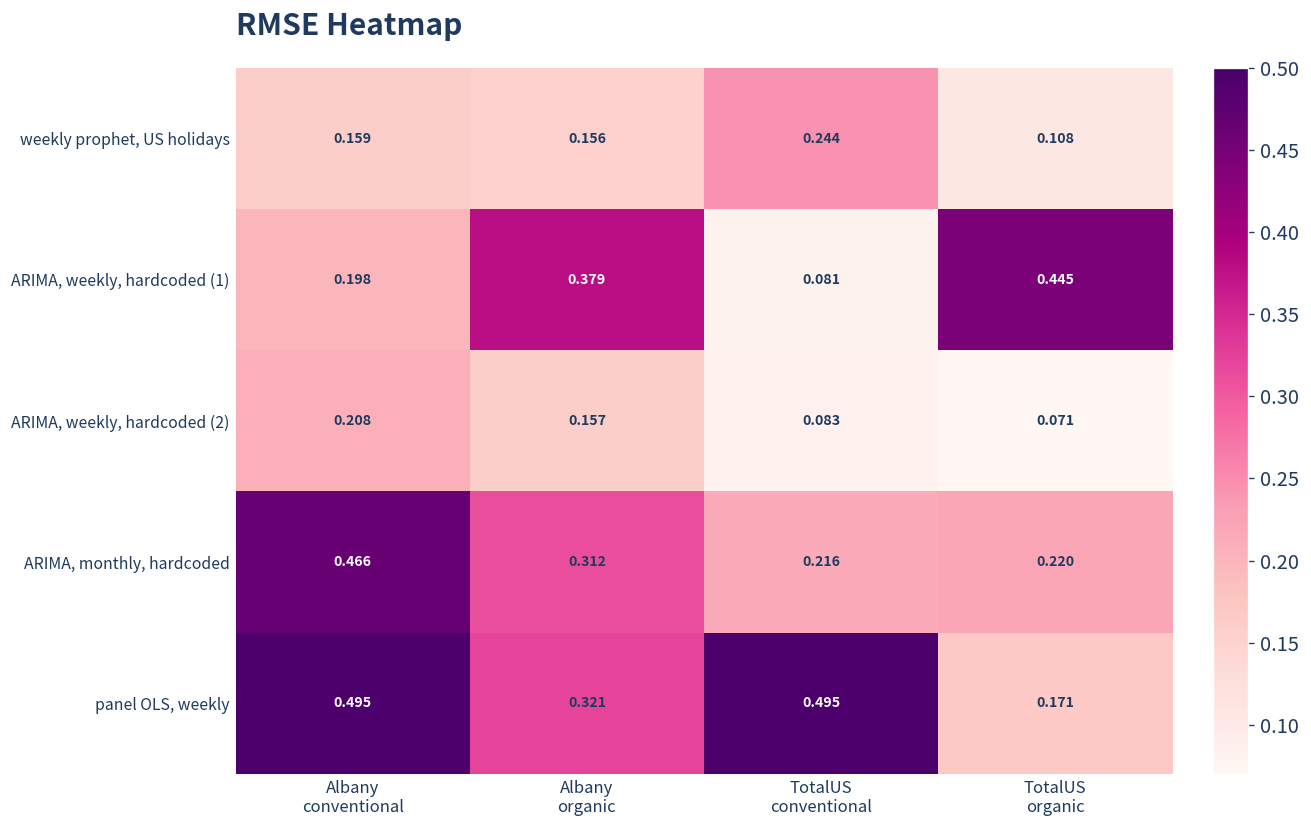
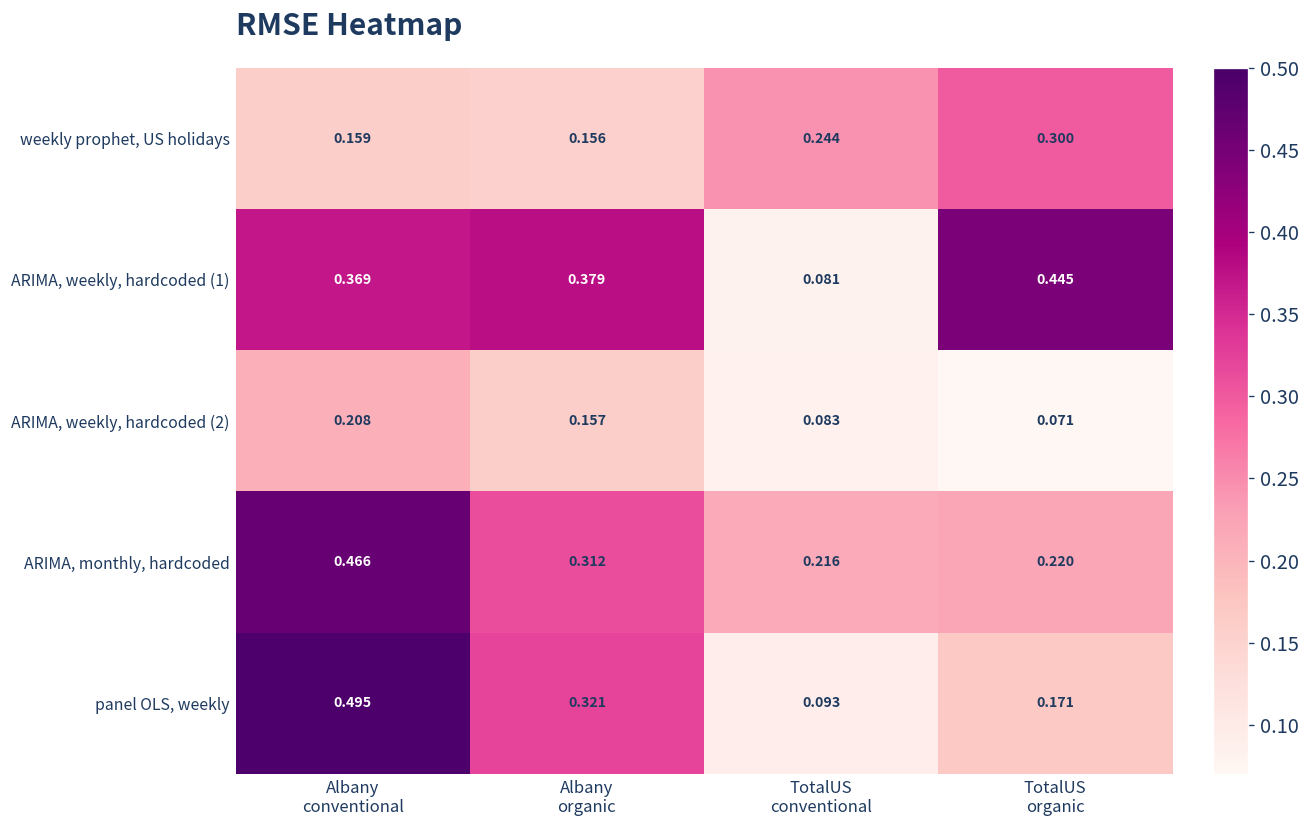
  {
    "weekly prophet, US holidays": {
      "Albany conventional": 0.159,
      "Albany organic": 0.156,
      "TotalUS conventional": 0.244,
-     "TotalUS organic": 0.108
+     "TotalUS organic": 0.300
    },
    "ARIMA, weekly, hardcoded (1)": {
-     "Albany conventional": 0.198,
+     "Albany conventional": 0.369,
      "Albany organic": 0.379,
      "TotalUS conventional": 0.081,
      "TotalUS organic": 0.445
    },
    "ARIMA, weekly, hardcoded (2)": {
      "Albany conventional": 0.208,
      "Albany organic": 0.157,
      "TotalUS conventional": 0.083,
      "TotalUS organic": 0.071
    },
    "ARIMA, monthly, hardcoded": {
      "Albany conventional": 0.466,
      "Albany organic": 0.312,
      "TotalUS conventional": 0.216,
      "TotalUS organic": 0.220
    },
    "panel OLS, weekly": {
      "Albany conventional": 0.495,
      "Albany organic": 0.321,
-     "TotalUS conventional": 0.495,
+     "TotalUS conventional": 0.093,
      "TotalUS organic": 0.171
    }
  }
